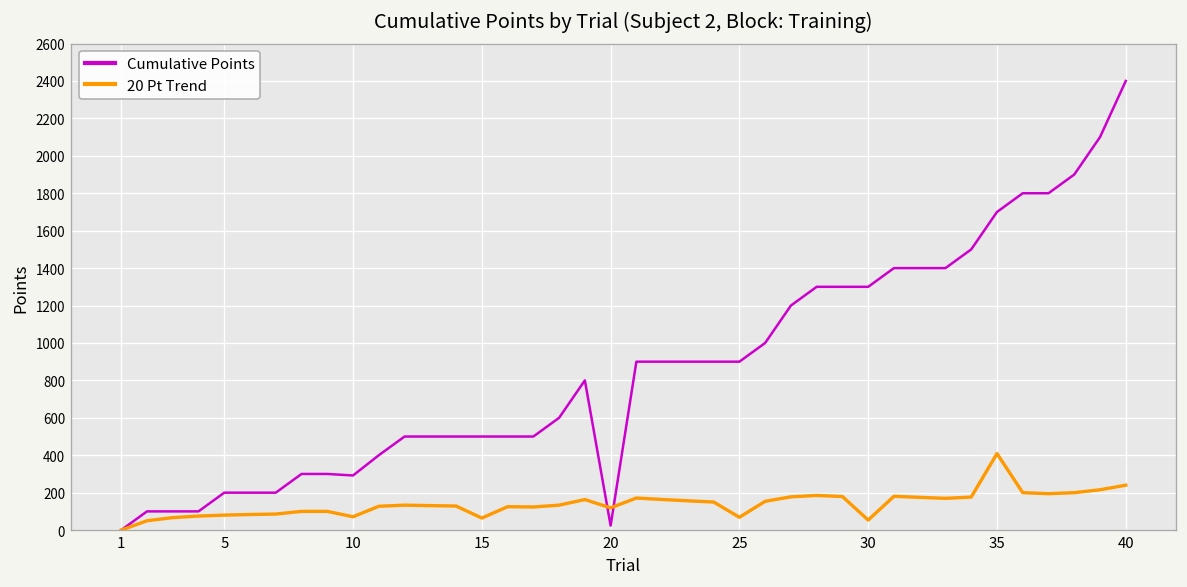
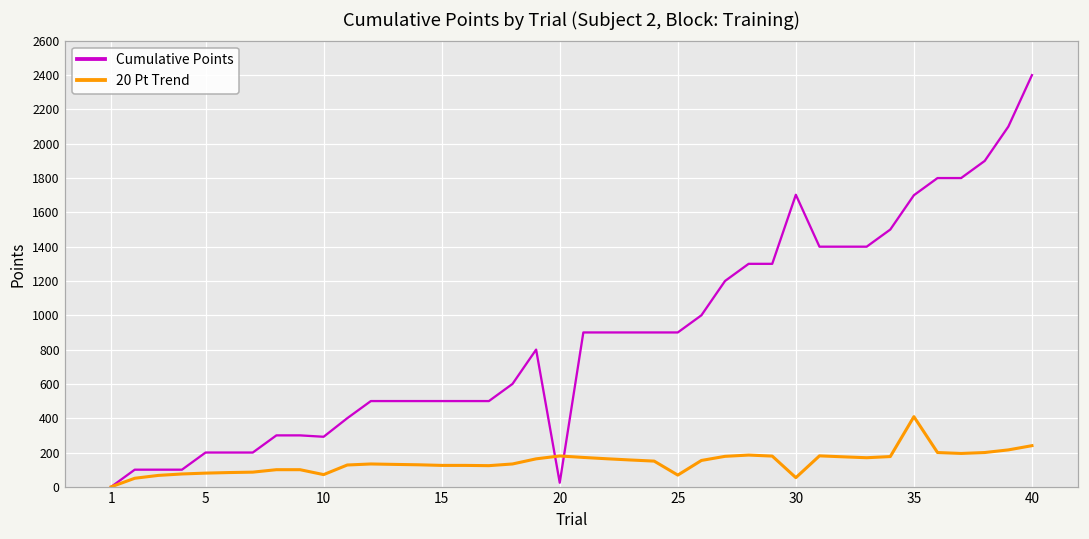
  {
    "Cumulative Points": {
      "5": 200,
      "10": 290,
      "15": 500,
      "20": 20,
      "25": 900,
-     "30": 1300,
+     "30": 1700,
      "35": 1700,
      "40": 2400
    },
    "20 Pt Trend": {
      "5": 80,
      "10": 70,
-     "15": 60,
-     "20": 120,
+     "15": 130,
+     "20": 180,
      "25": 70,
      "30": 50,
      "35": 410,
      "40": 240
    }
  }
